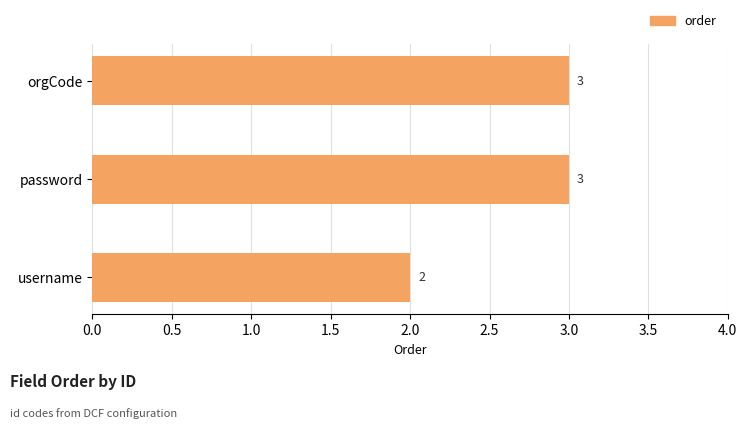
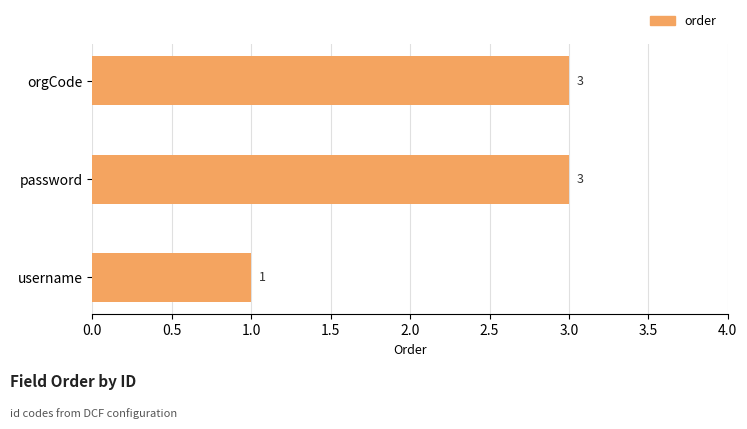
  {
    "orgCode": 3,
    "password": 3,
-   "username": 2
+   "username": 1
  }
